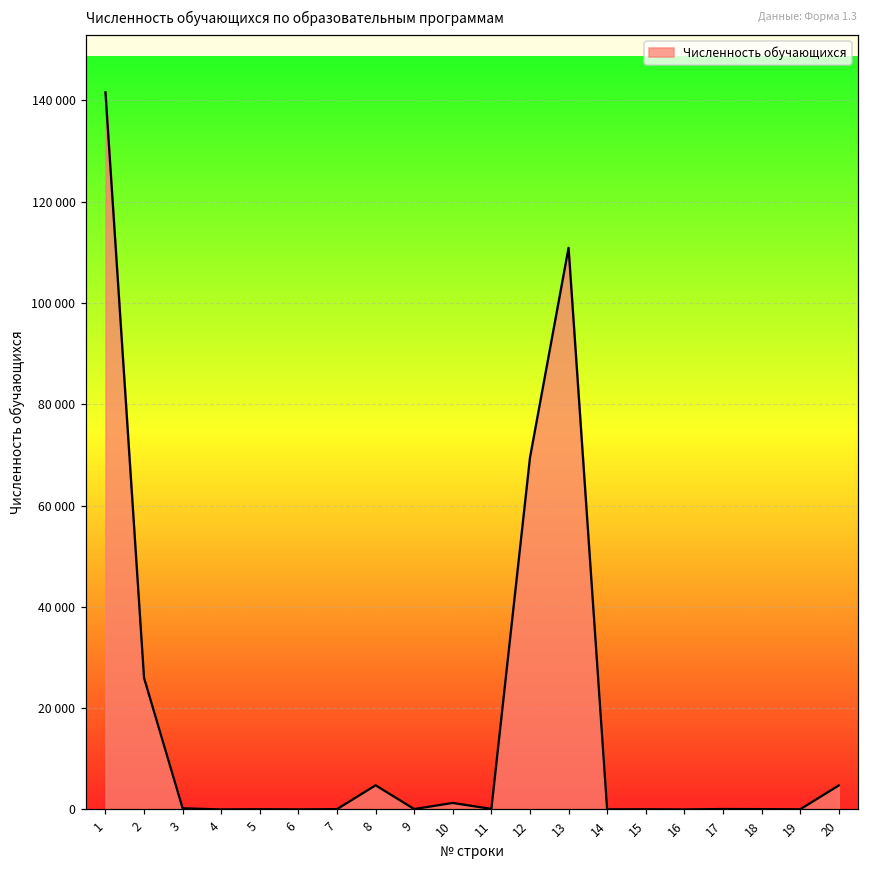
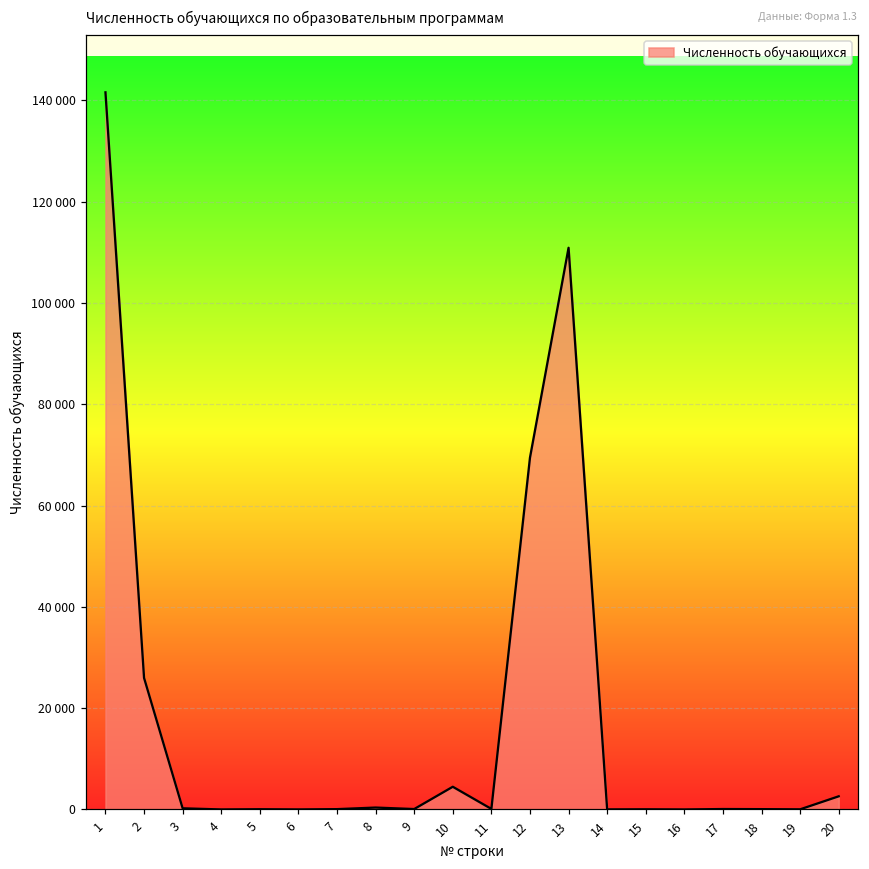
  {
    "1": 142000,
    "2": 26000,
    "3": 0,
    "4": 0,
    "5": 0,
    "6": 0,
    "7": 0,
-   "8": 5000,
+   "8": 0,
    "9": 0,
-   "10": 1000,
+   "10": 4000,
    "11": 0,
    "12": 69000,
    "13": 111000,
    "14": 0,
    "15": 0,
    "16": 0,
    "17": 0,
    "18": 0,
    "19": 0,
-   "20": 5000
+   "20": 3000
  }
